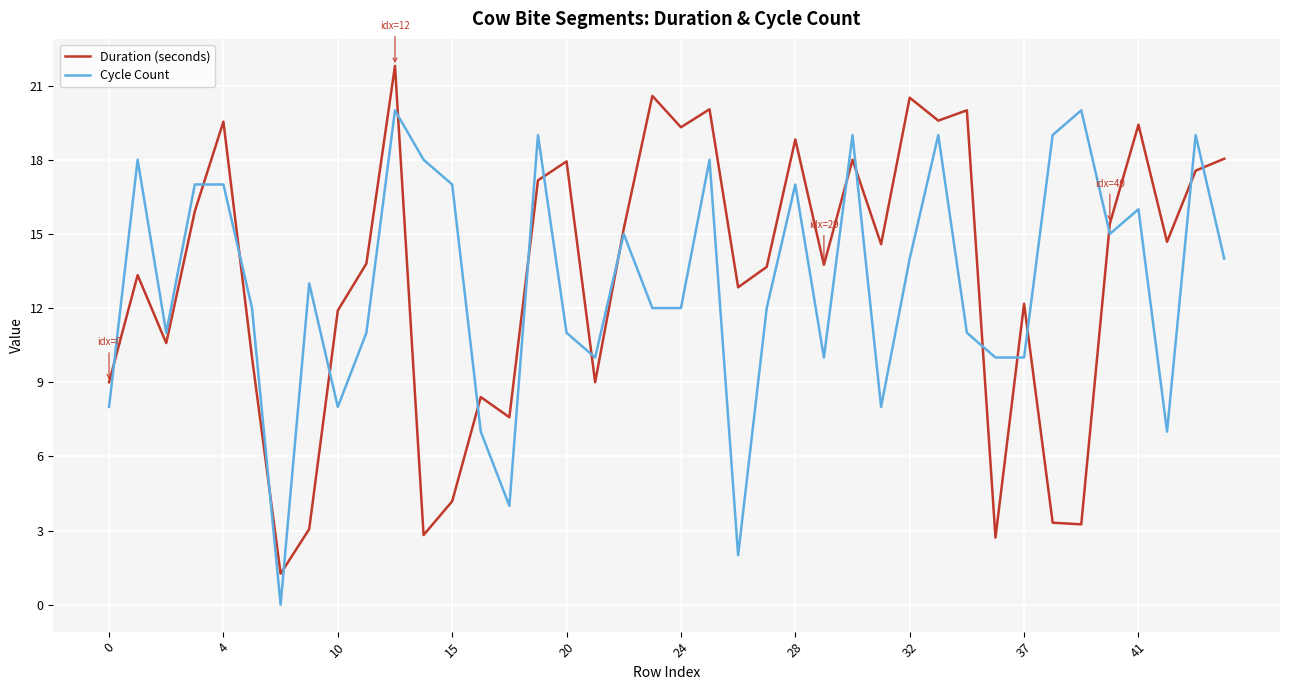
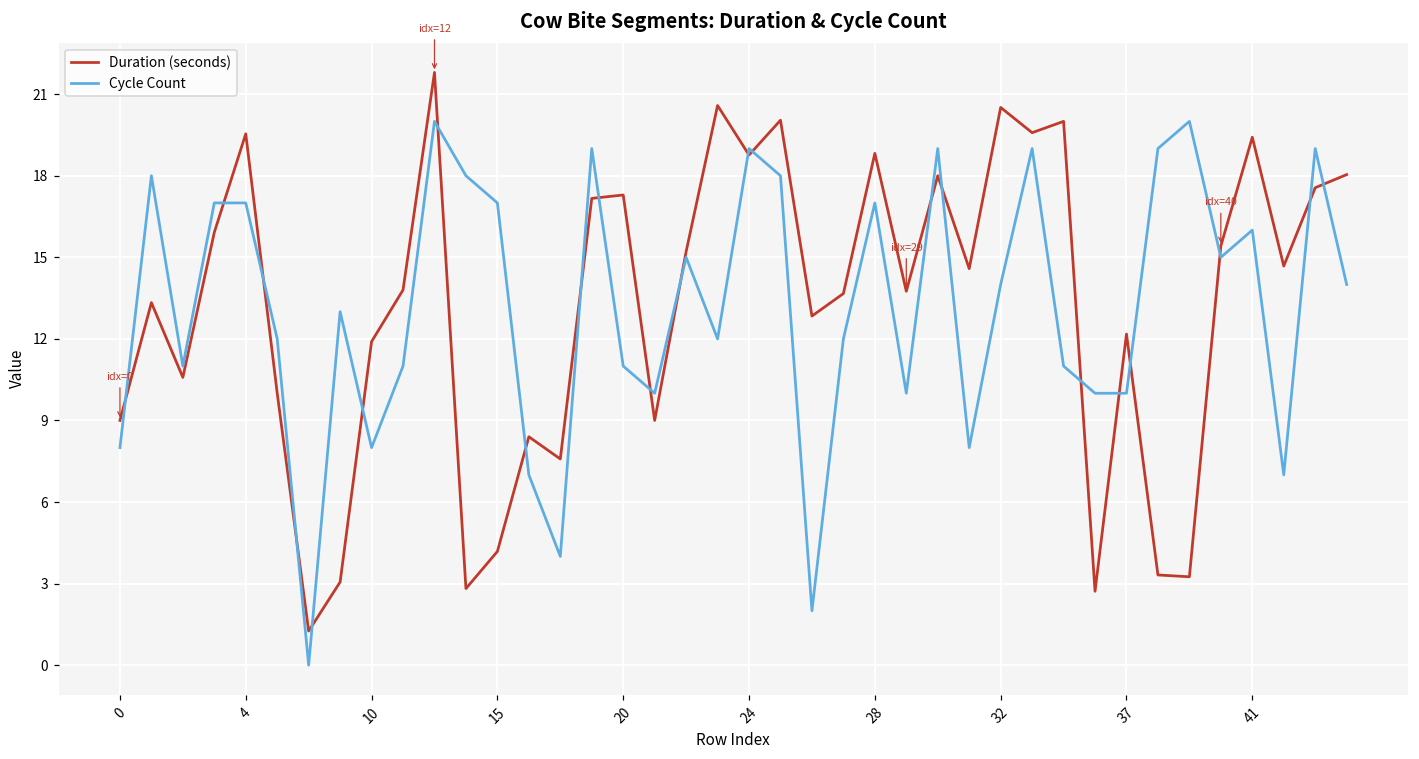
  {
    "Duration (seconds)": {
      "4": 19.5,
-     "20": 17.9,
-     "24": 19.3,
+     "20": 17.3,
+     "24": 18.8,
      "28": 18.8,
      "32": 20.5,
      "41": 19.4
    },
    "Cycle Count": {
      "0": 8,
      "4": 17,
      "20": 11,
-     "24": 12,
+     "24": 19,
      "28": 17,
      "32": 14,
      "41": 16
    }
  }
